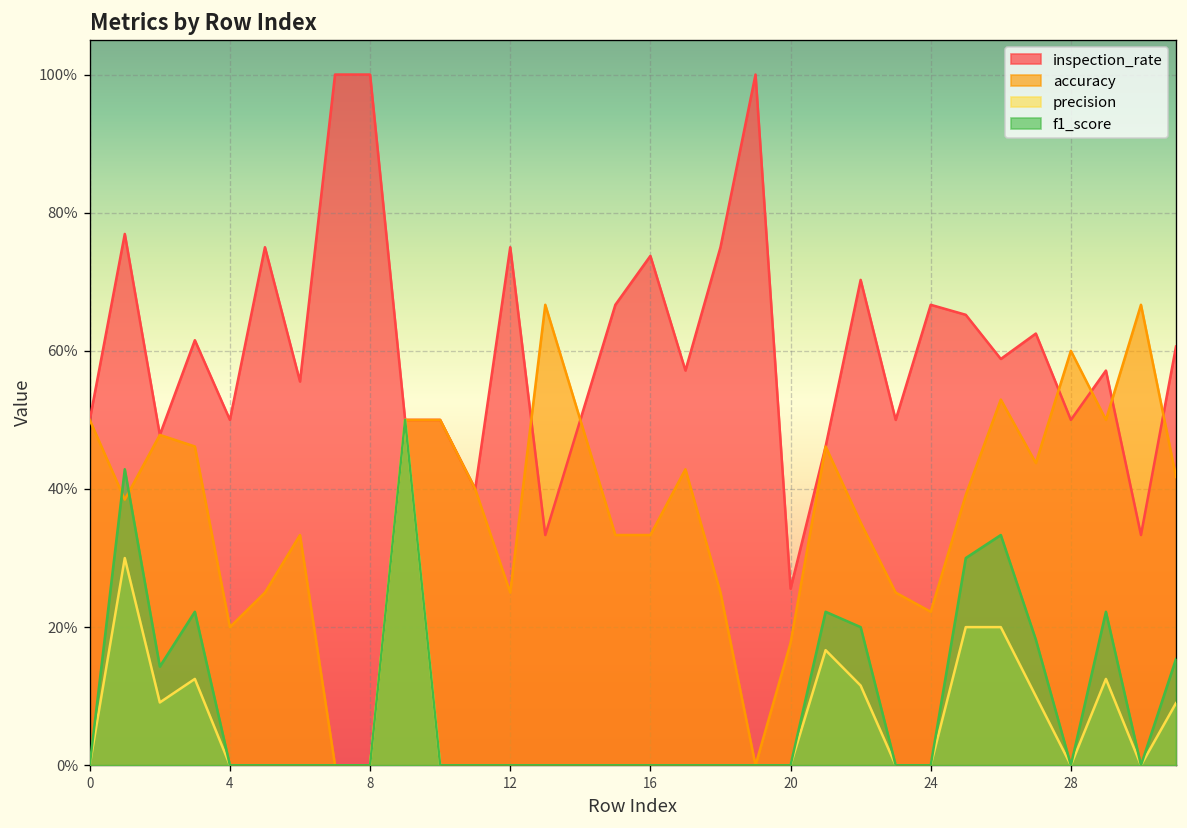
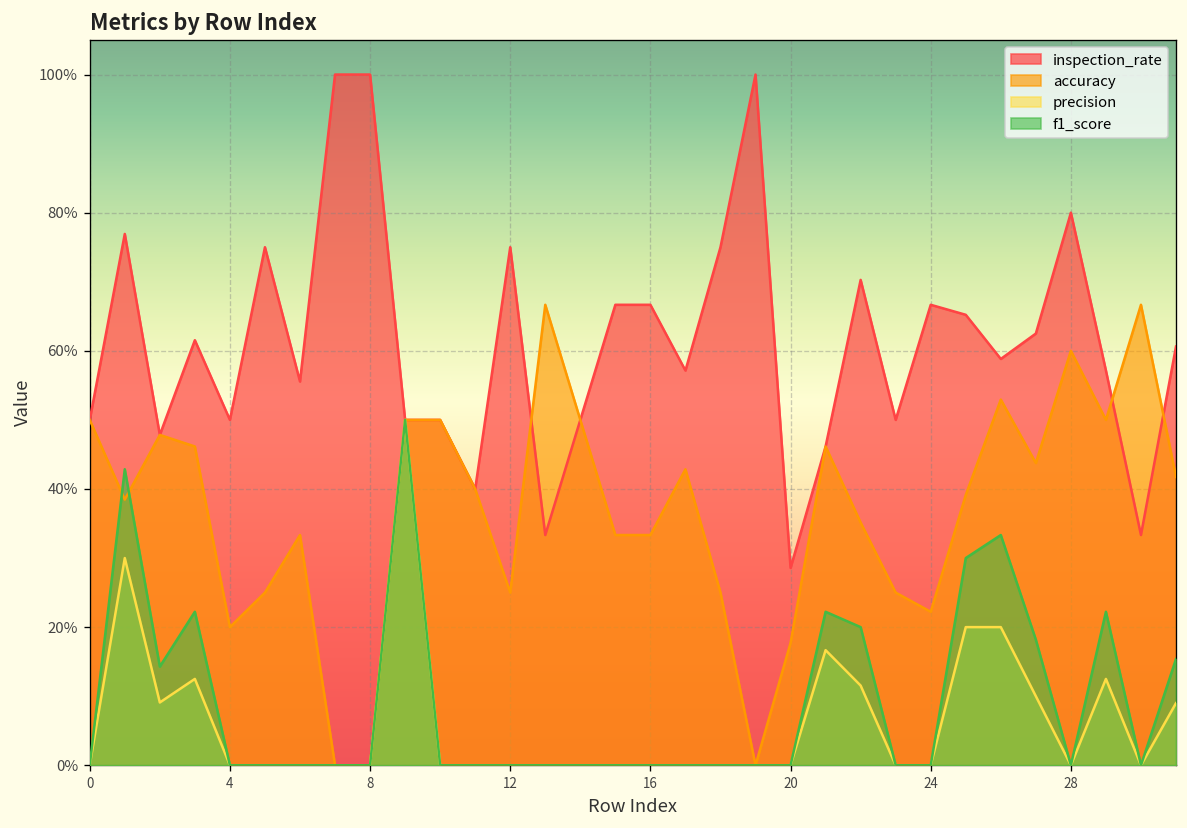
  {
    "inspection_rate": {
      "4": "50%",
      "8": "100%",
      "12": "75%",
-     "16": "74%",
-     "20": "26%",
+     "16": "67%",
+     "20": "29%",
      "24": "67%",
-     "28": "50%"
+     "28": "80%"
    },
    "accuracy": {
      "4": "20%",
      "12": "25%",
      "16": "33%",
      "20": "18%",
      "24": "22%",
      "28": "60%"
    }
  }
